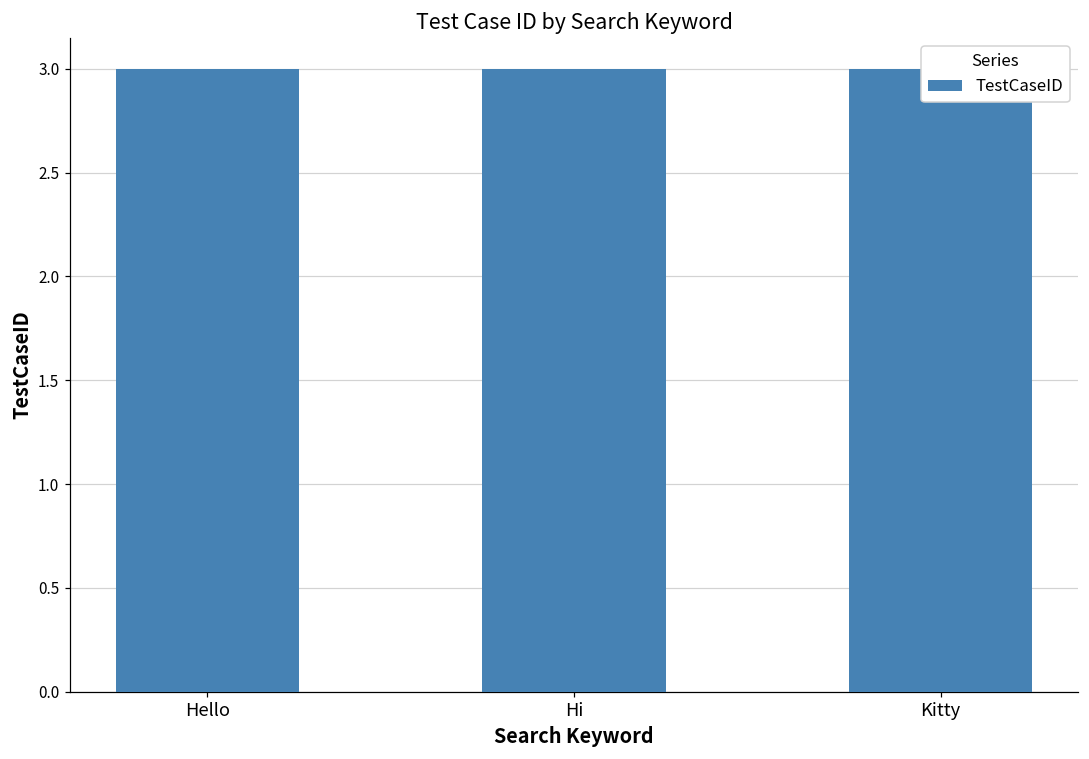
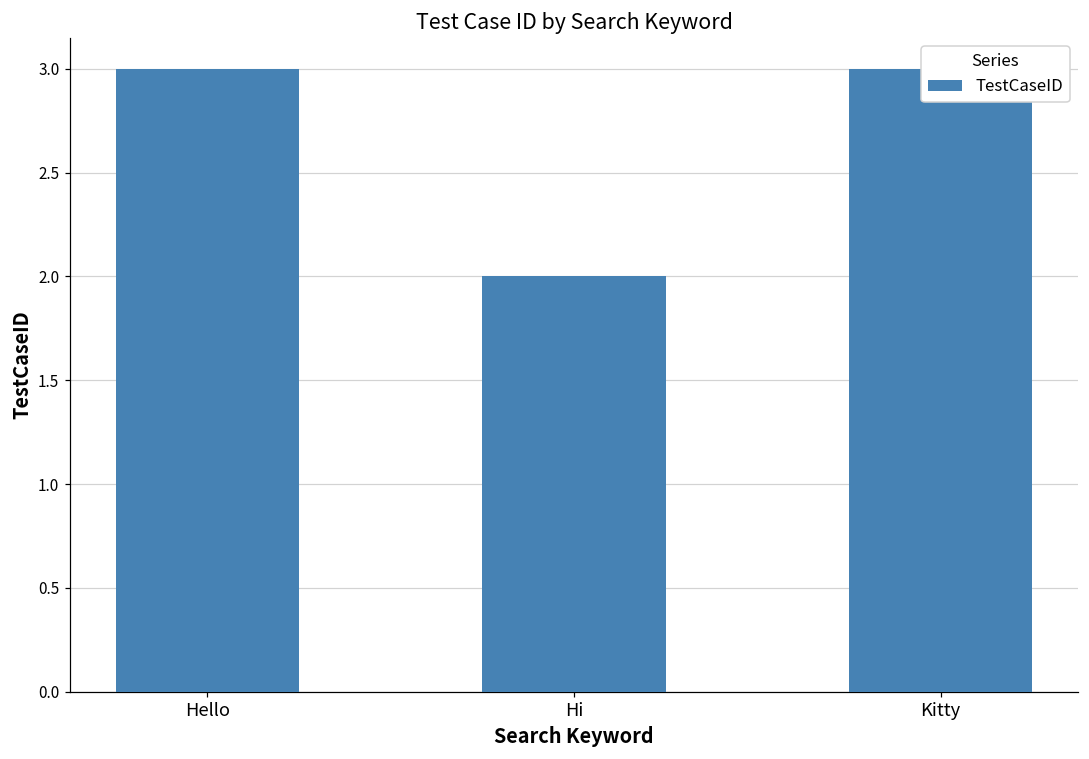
  {
    "Hello": 3,
-   "Hi": 3
+   "Hi": 2
  }
